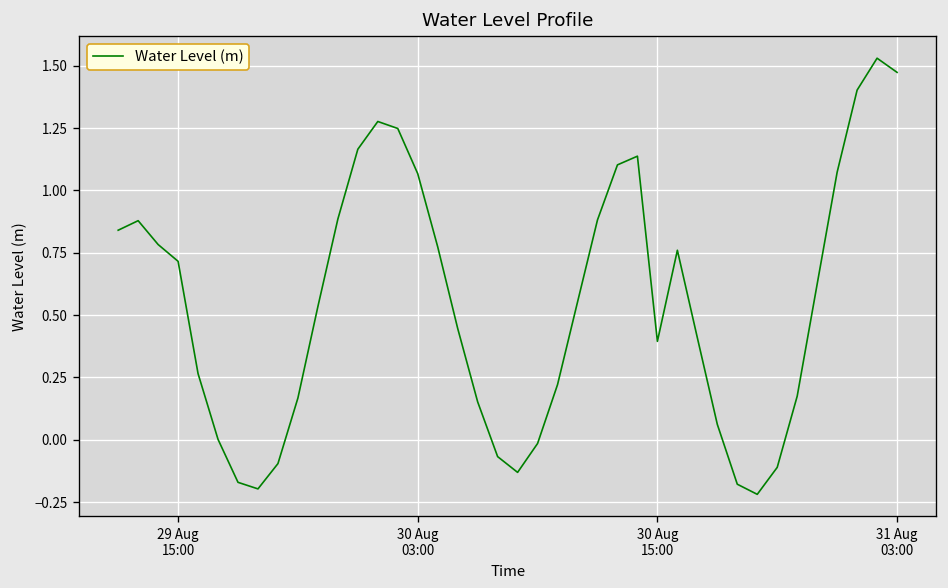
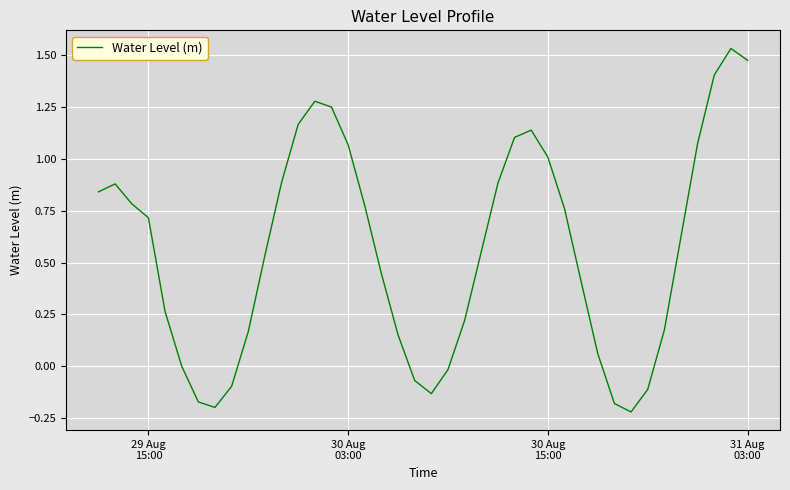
  {
    "29 Aug 15:00": 0.72,
    "30 Aug 03:00": 1.07,
-   "30 Aug 15:00": 0.39,
+   "30 Aug 15:00": 1.01,
    "31 Aug 03:00": 1.47
  }
